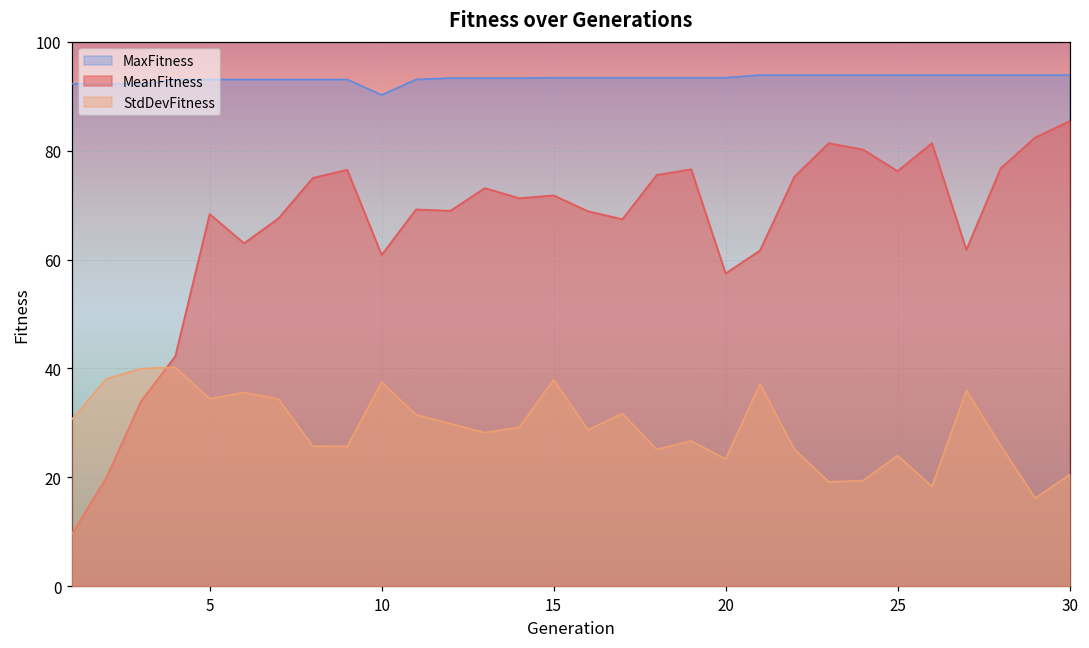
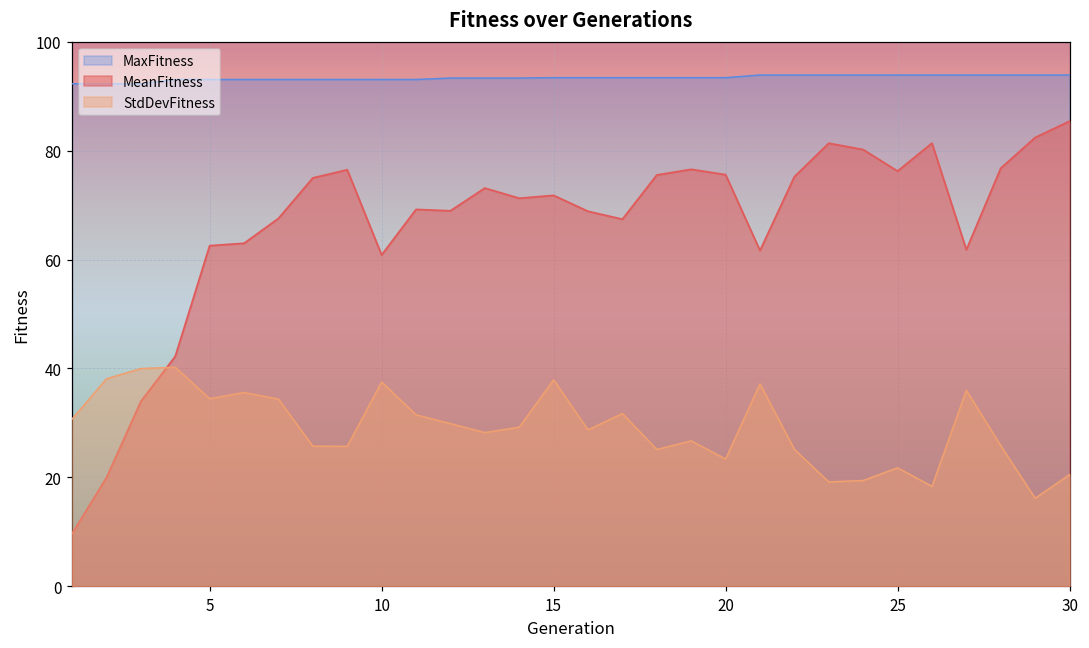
  {
    "MaxFitness": {
-     "10": 90,
+     "10": 93,
      "15": 93,
      "20": 93,
      "25": 94,
      "30": 94
    },
    "MeanFitness": {
-     "5": 68,
+     "5": 63,
      "10": 61,
      "15": 72,
-     "20": 57,
+     "20": 76,
      "25": 76,
      "30": 85
    },
    "StdDevFitness": {
      "5": 34,
      "10": 37,
      "15": 38,
      "20": 23,
-     "25": 24,
+     "25": 22,
      "30": 20
    }
  }
